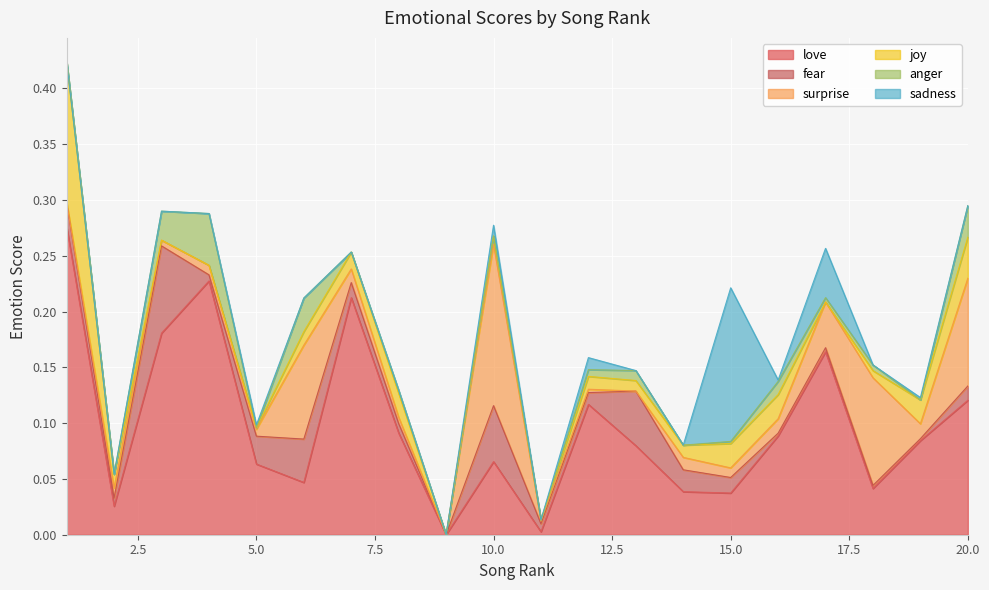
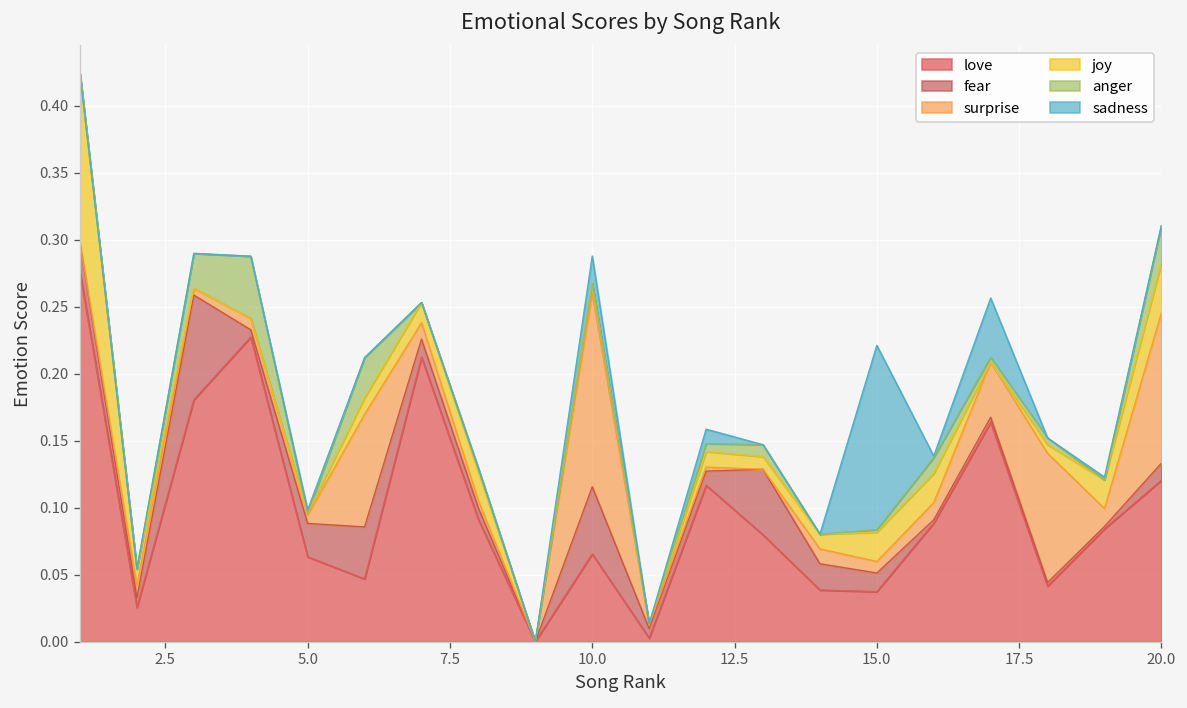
  {
    "surprise": {
      "10.0": 0.144,
      "15.0": 0.009,
-     "20.0": 0.097
+     "20.0": 0.112
    },
    "joy": {
      "20.0": 0.037
    },
    "sadness": {
      "5.0": 0.003,
-     "10.0": 0.010,
+     "10.0": 0.020,
      "15.0": 0.138
    }
  }
